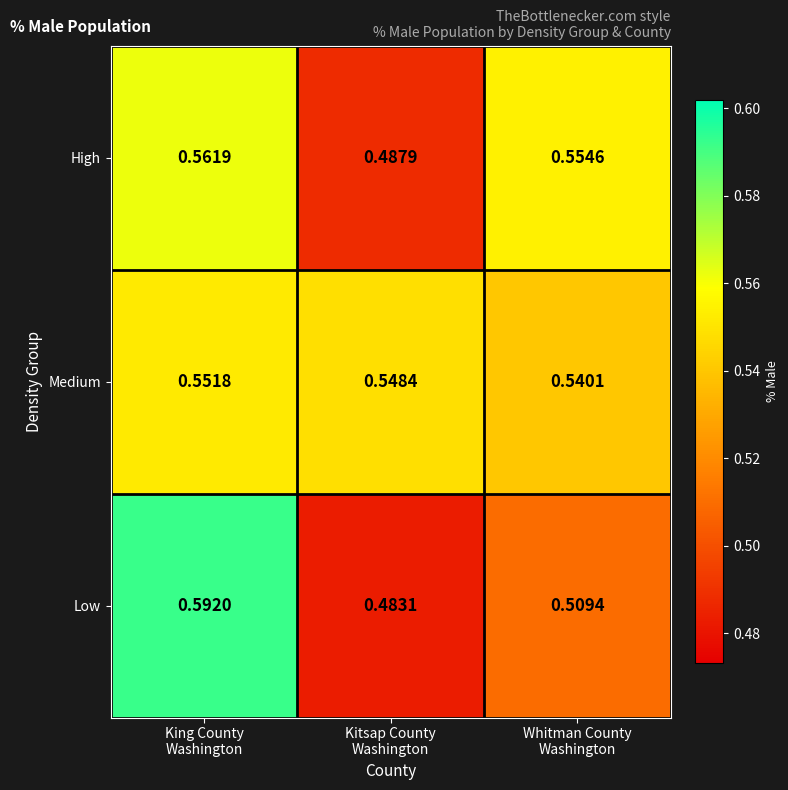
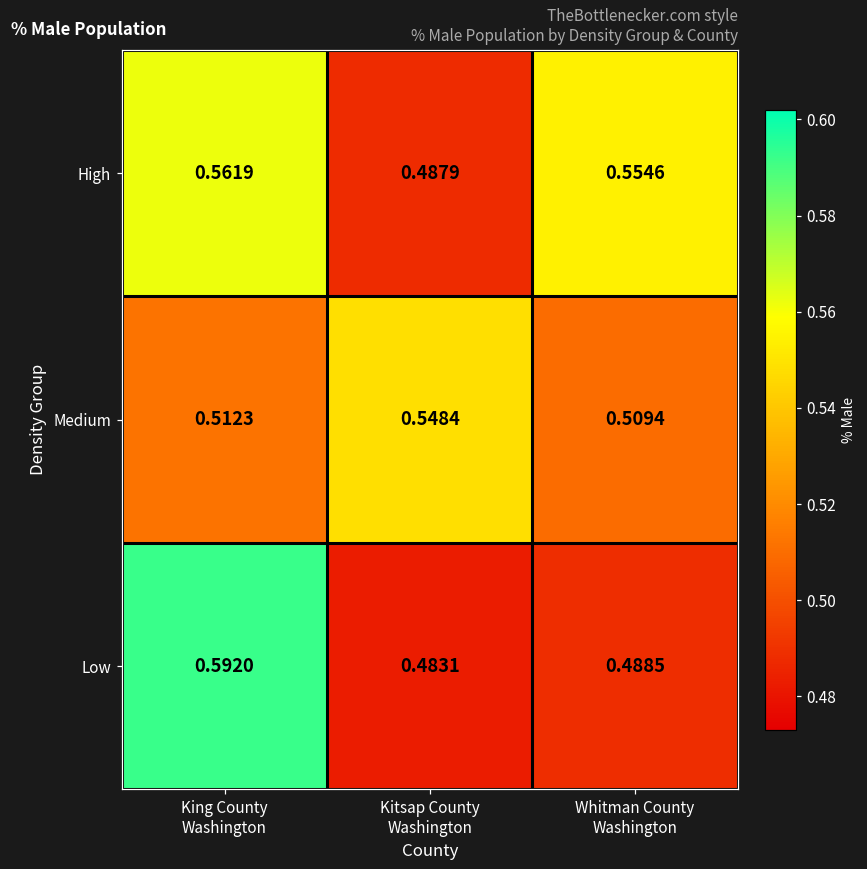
  {
    "High": {
      "King County Washington": 0.5619,
      "Kitsap County Washington": 0.4879,
      "Whitman County Washington": 0.5546
    },
    "Medium": {
-     "King County Washington": 0.5518,
+     "King County Washington": 0.5123,
      "Kitsap County Washington": 0.5484,
-     "Whitman County Washington": 0.5401
+     "Whitman County Washington": 0.5094
    },
    "Low": {
      "King County Washington": 0.5920,
      "Kitsap County Washington": 0.4831,
-     "Whitman County Washington": 0.5094
+     "Whitman County Washington": 0.4885
    }
  }
